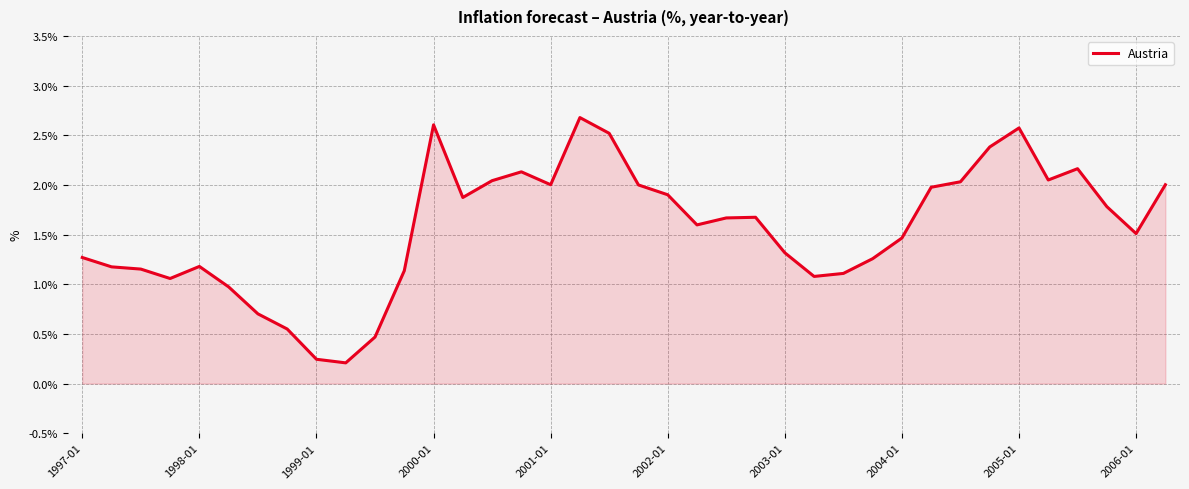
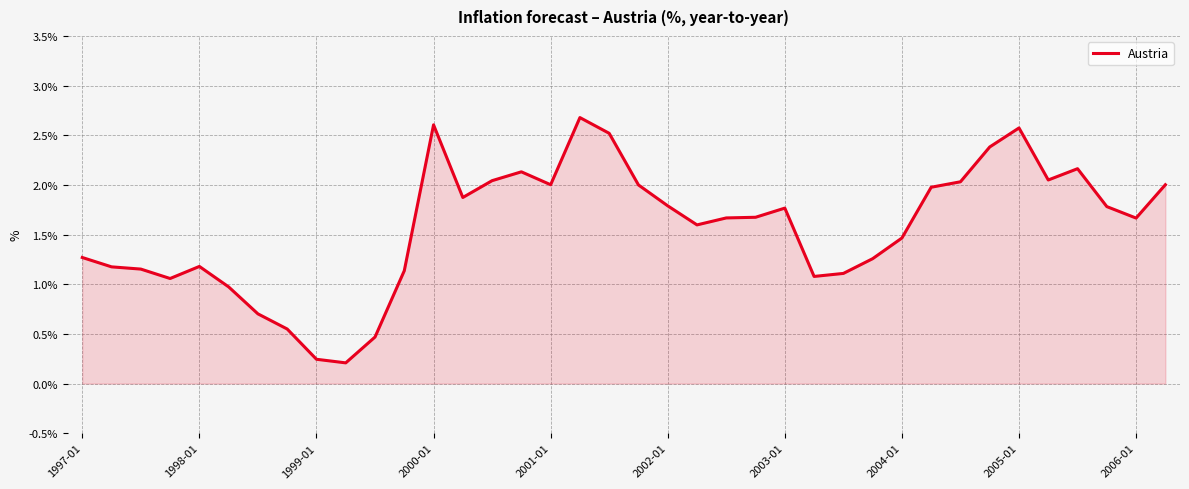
  {
    "1997-01": "1.3%",
    "1998-01": "1.2%",
    "1999-01": "0.2%",
    "2000-01": "2.6%",
    "2001-01": "2.0%",
-   "2002-01": "1.9%",
-   "2003-01": "1.3%",
+   "2002-01": "1.8%",
+   "2003-01": "1.8%",
    "2004-01": "1.5%",
    "2005-01": "2.6%",
-   "2006-01": "1.5%"
+   "2006-01": "1.7%"
  }
